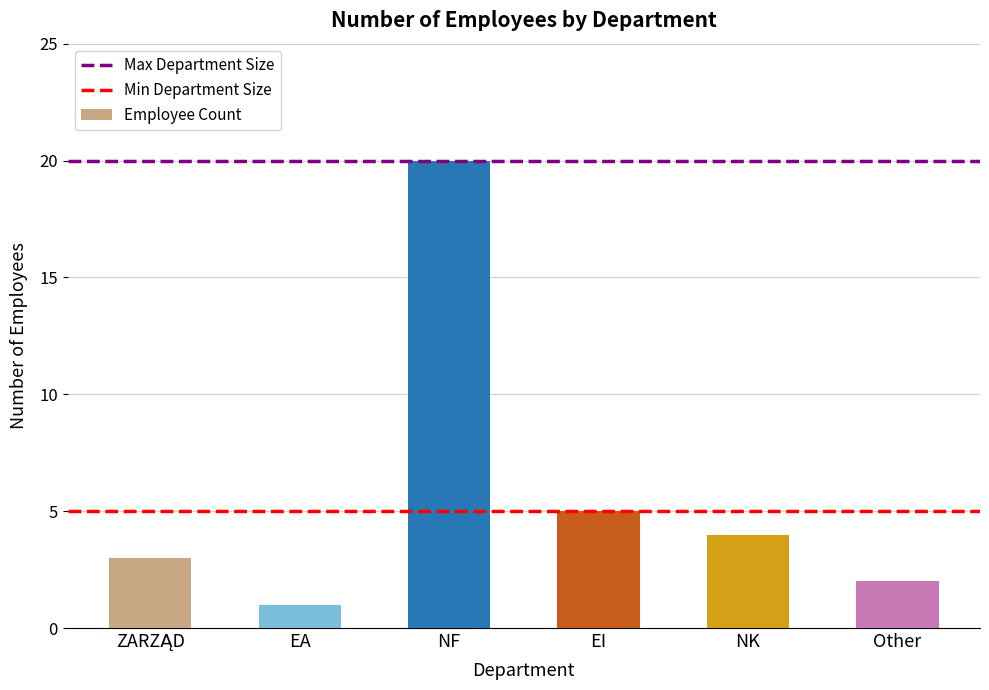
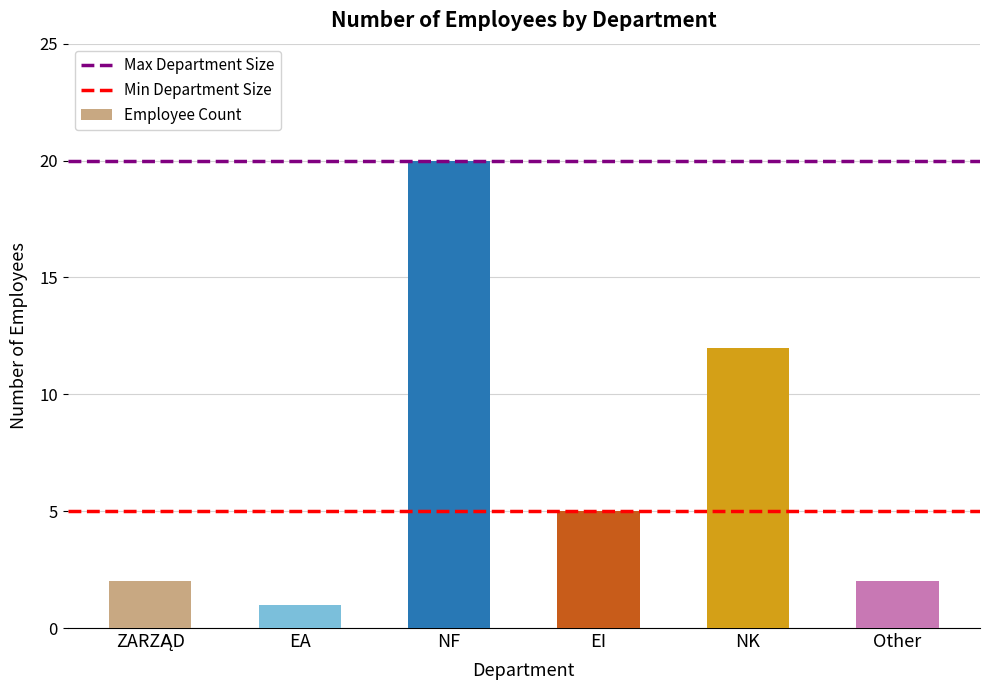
  {
-   "ZARZĄD": 3,
+   "ZARZĄD": 2,
    "EA": 1,
    "NF": 20,
    "EI": 5,
-   "NK": 4,
+   "NK": 12,
    "Other": 2
  }
